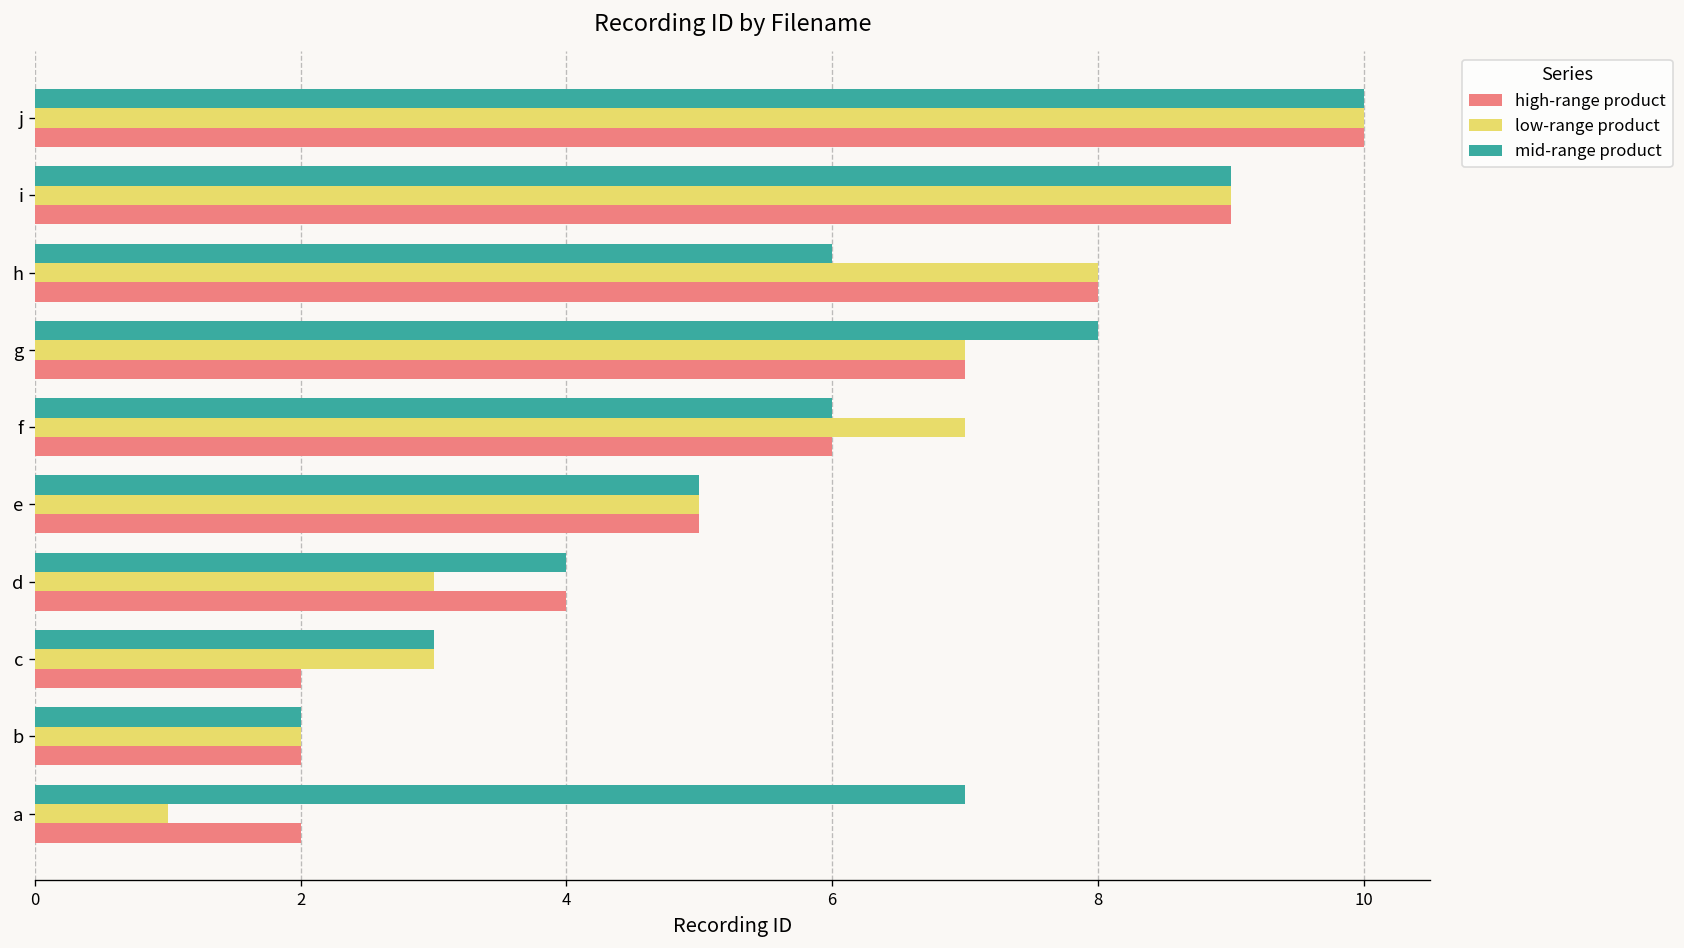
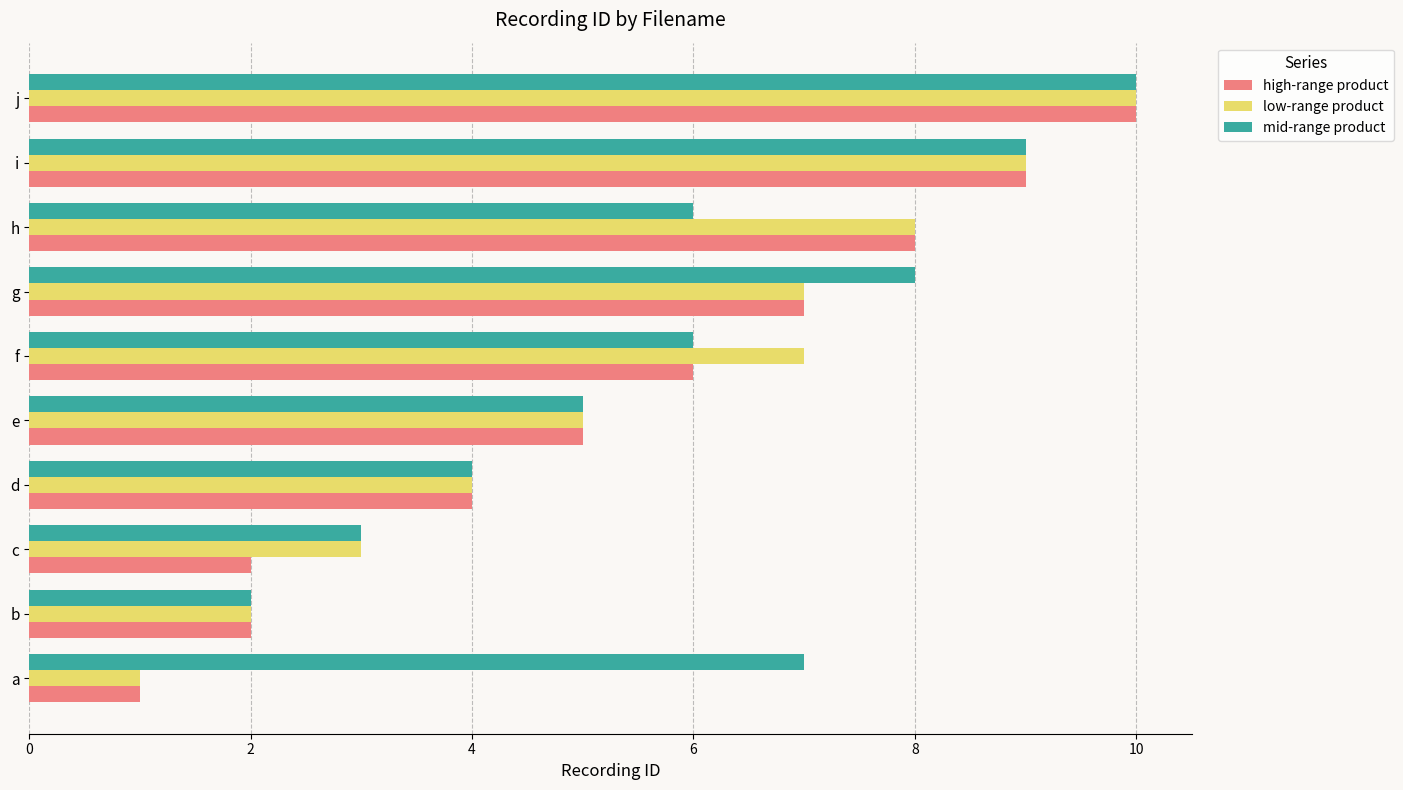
  {
    "high-range product": {
      "j": 10,
      "i": 9,
      "h": 8,
      "g": 7,
      "f": 6,
      "e": 5,
      "d": 4,
      "c": 2,
      "b": 2,
-     "a": 2
+     "a": 1
    },
    "low-range product": {
      "j": 10,
      "i": 9,
      "h": 8,
      "g": 7,
      "f": 7,
      "e": 5,
-     "d": 3,
+     "d": 4,
      "c": 3,
      "b": 2,
      "a": 1
    },
    "mid-range product": {
      "j": 10,
      "i": 9,
      "h": 6,
      "g": 8,
      "f": 6,
      "e": 5,
      "d": 4,
      "c": 3,
      "b": 2,
      "a": 7
    }
  }
